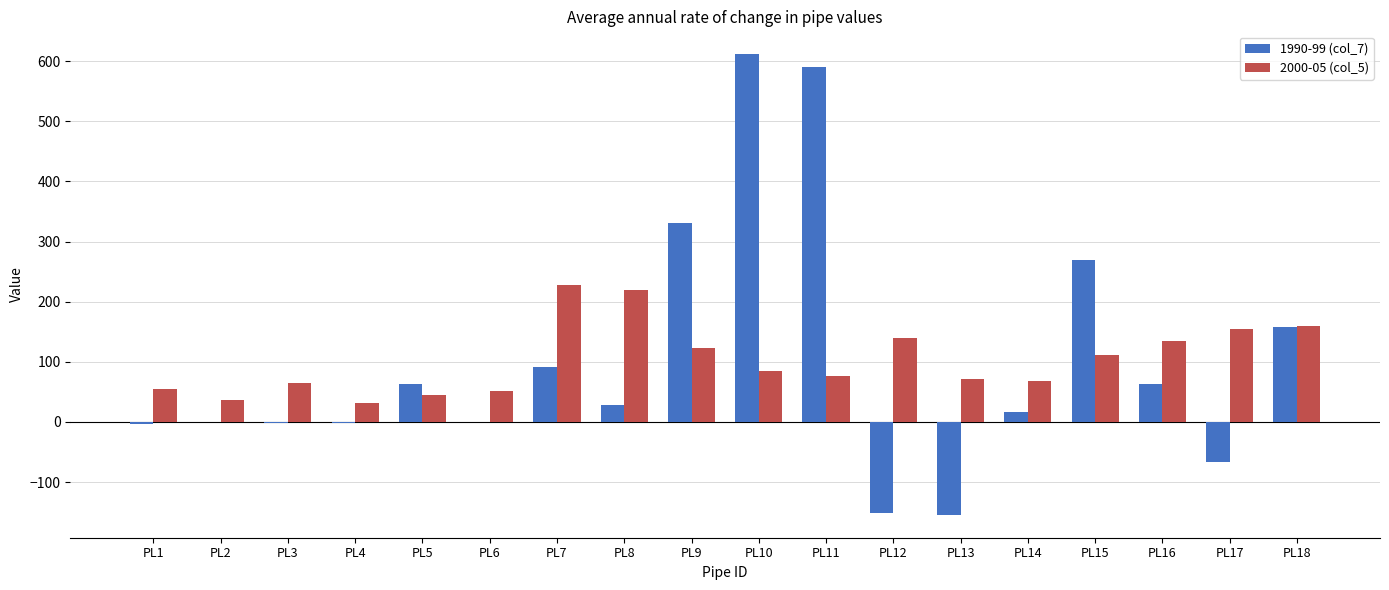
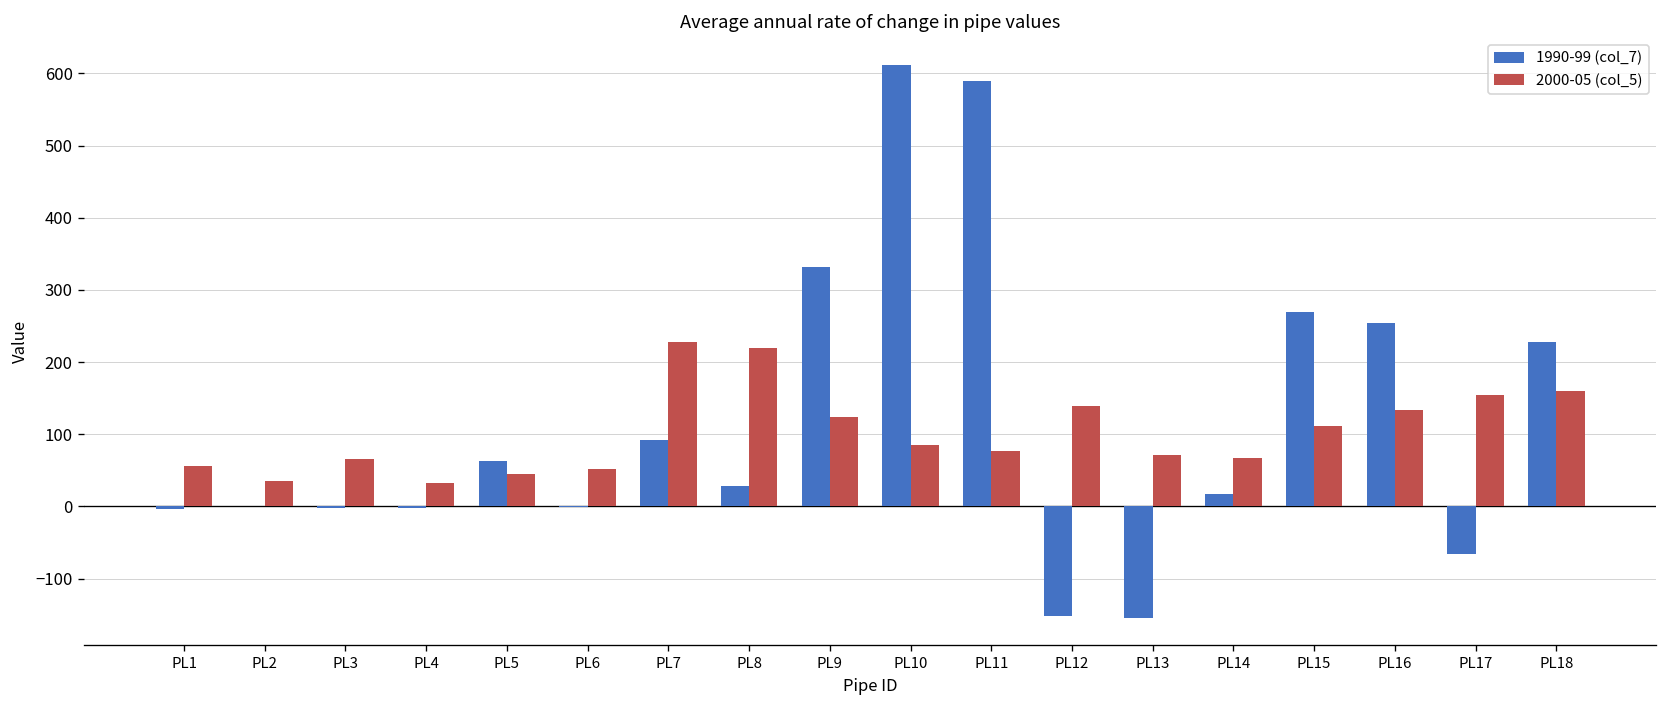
  {
    "1990-99 (col_7)": {
      "PL5": 60,
      "PL7": 90,
      "PL8": 30,
      "PL9": 330,
      "PL10": 610,
      "PL11": 590,
      "PL12": -150,
      "PL13": -150,
      "PL14": 20,
      "PL15": 270,
-     "PL16": 60,
+     "PL16": 250,
      "PL17": -70,
-     "PL18": 160
+     "PL18": 230
    },
    "2000-05 (col_5)": {
      "PL1": 60,
      "PL2": 40,
      "PL3": 70,
      "PL4": 30,
      "PL5": 50,
      "PL6": 50,
      "PL7": 230,
      "PL8": 220,
      "PL9": 120,
      "PL10": 80,
      "PL11": 80,
      "PL12": 140,
      "PL13": 70,
      "PL14": 70,
      "PL15": 110,
      "PL16": 130,
      "PL17": 150,
      "PL18": 160
    }
  }
